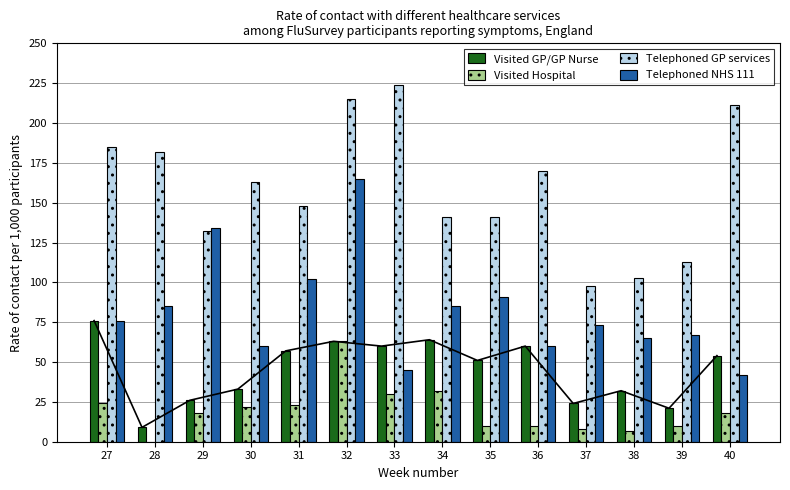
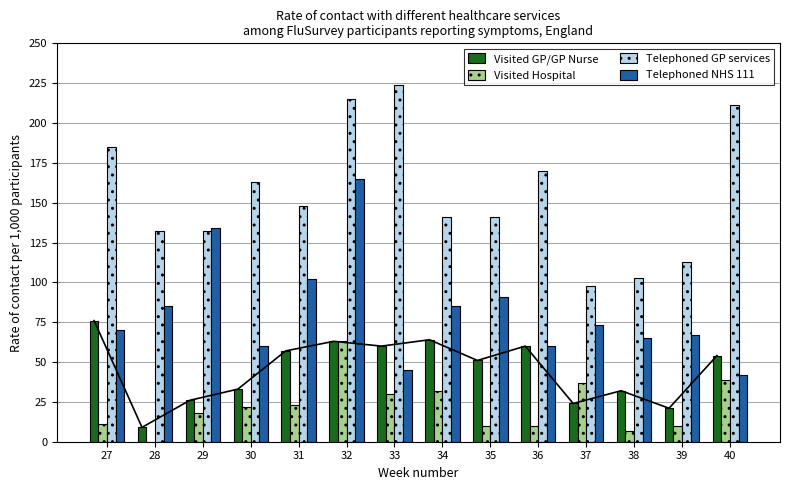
  {
    "Visited GP/GP Nurse": {
      "27": 76,
      "28": 9,
      "29": 26,
      "30": 33,
      "31": 57,
      "32": 63,
      "33": 60,
      "34": 64,
      "35": 51,
      "36": 60,
      "37": 24,
      "38": 32,
      "39": 21,
      "40": 54
    },
    "Visited Hospital": {
-     "27": 24,
+     "27": 11,
      "28": 0,
      "29": 18,
      "30": 22,
      "31": 23,
      "32": 63,
      "33": 30,
      "34": 32,
      "35": 10,
      "36": 10,
-     "37": 8,
+     "37": 37,
      "38": 7,
      "39": 10,
-     "40": 18
+     "40": 39
    },
    "Telephoned GP services": {
      "27": 185,
-     "28": 182,
+     "28": 132,
      "29": 132,
      "30": 163,
      "31": 148,
      "32": 215,
      "33": 224,
      "34": 141,
      "35": 141,
      "36": 170,
      "37": 98,
      "38": 103,
      "39": 113,
      "40": 211
    },
    "Telephoned NHS 111": {
-     "27": 76,
+     "27": 70,
      "28": 85,
      "29": 134,
      "30": 60,
      "31": 102,
      "32": 165,
      "33": 45,
      "34": 85,
      "35": 91,
      "36": 60,
      "37": 73,
      "38": 65,
      "39": 67,
      "40": 42
    }
  }
